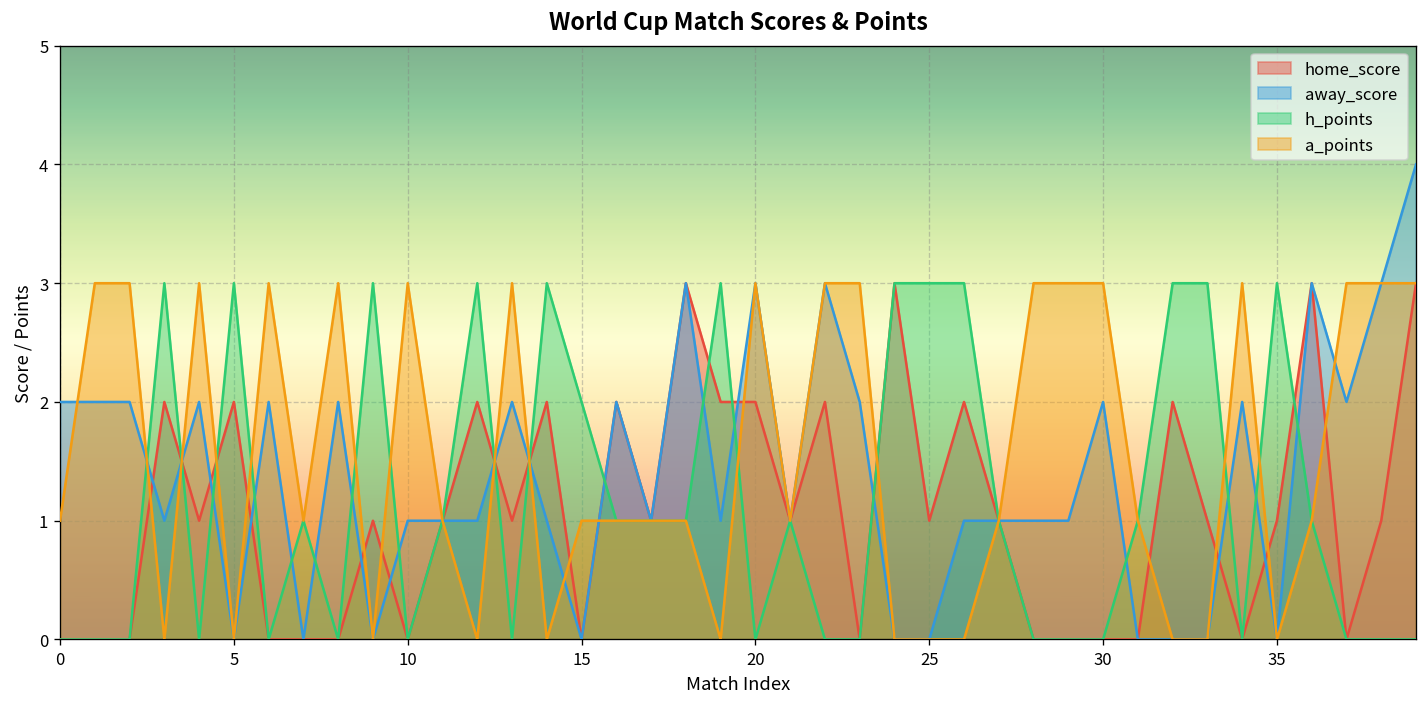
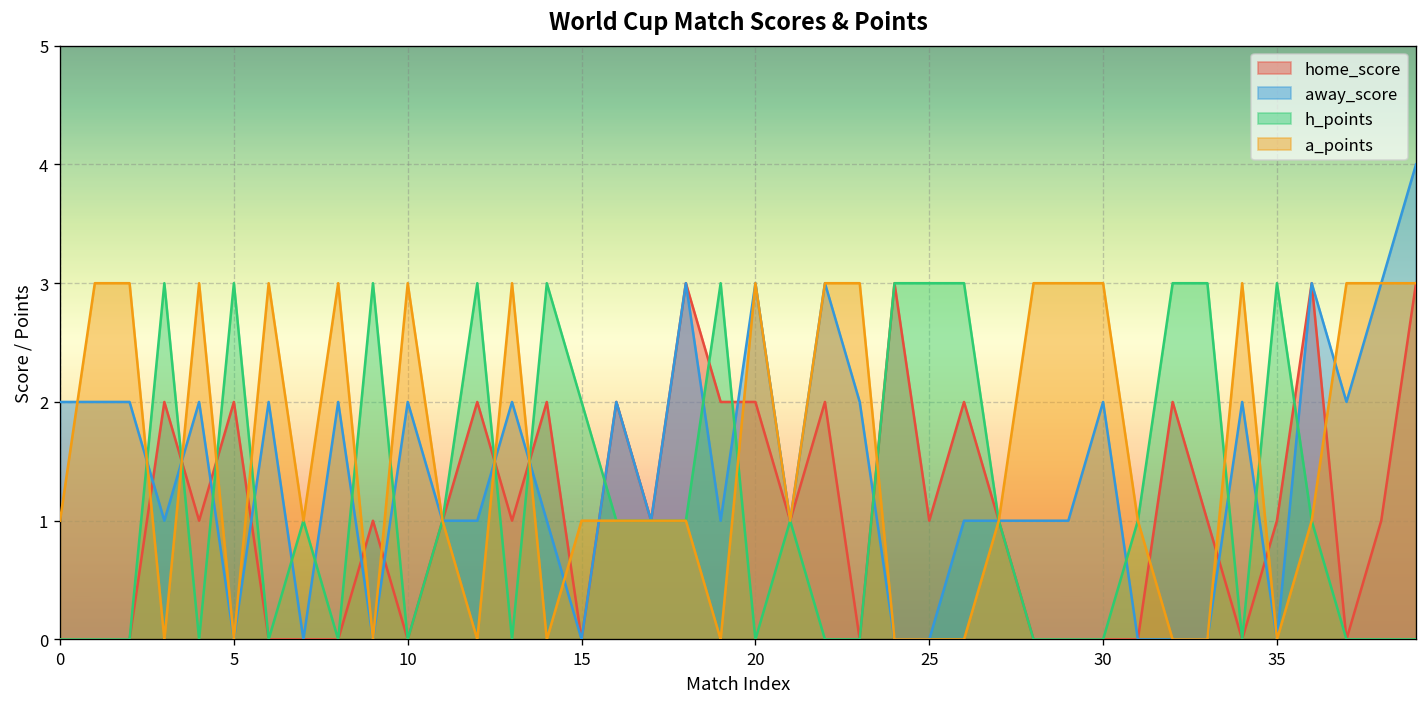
  {
    "home_score": {
      "5": 2,
      "20": 2,
      "25": 1,
      "35": 1
    },
    "away_score": {
      "0": 2,
-     "10": 1,
+     "10": 2,
      "30": 2
    },
    "h_points": {
      "5": 3,
      "15": 2,
      "20": 0,
      "25": 3,
      "35": 3
    },
    "a_points": {
      "0": 1,
      "10": 3,
      "15": 1,
      "30": 3
    }
  }
